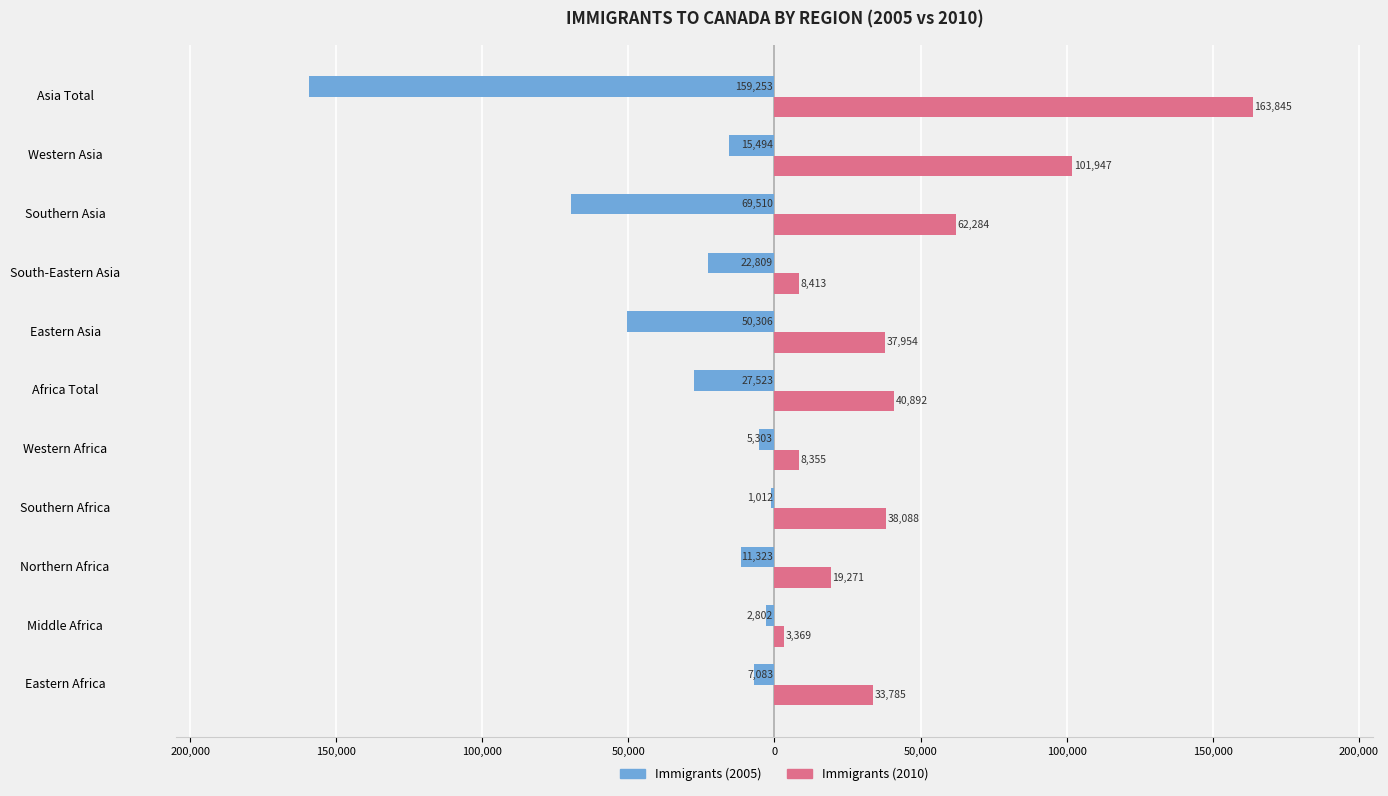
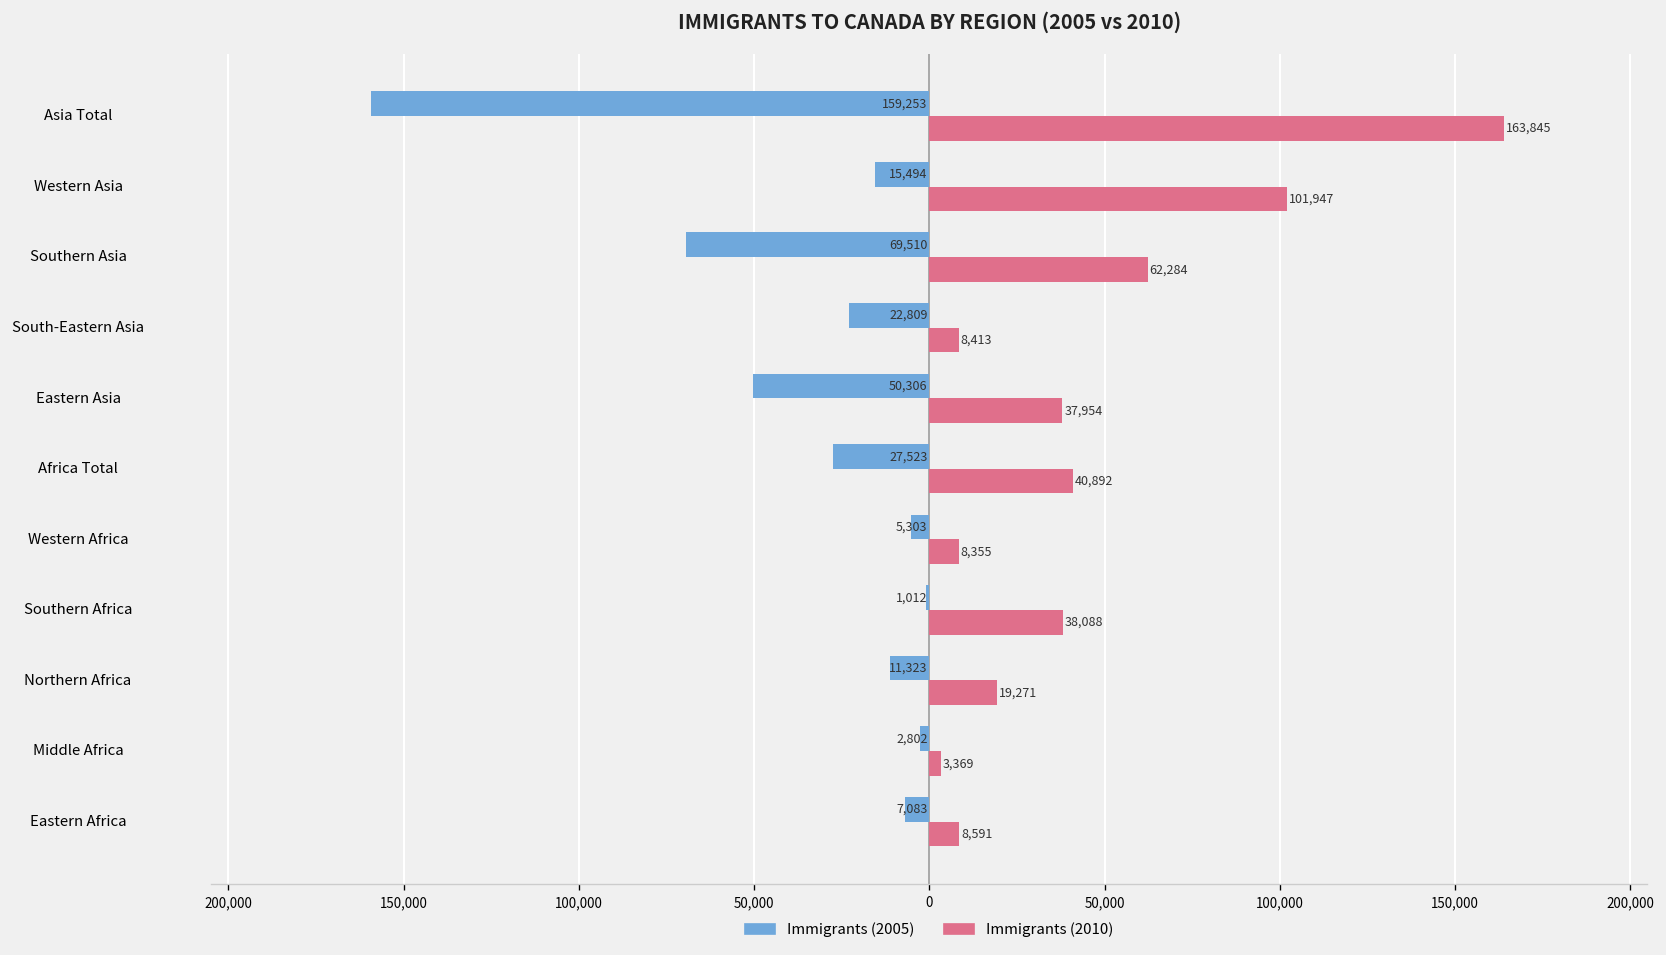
  {
    "Immigrants (2010)": {
      "Asia Total": "163,845",
      "Western Asia": "101,947",
      "Southern Asia": "62,284",
      "South-Eastern Asia": "8,413",
      "Eastern Asia": "37,954",
      "Africa Total": "40,892",
      "Western Africa": "8,355",
      "Southern Africa": "38,088",
      "Northern Africa": "19,271",
      "Middle Africa": "3,369",
-     "Eastern Africa": "33,785"
+     "Eastern Africa": "8,591"
    }
  }
